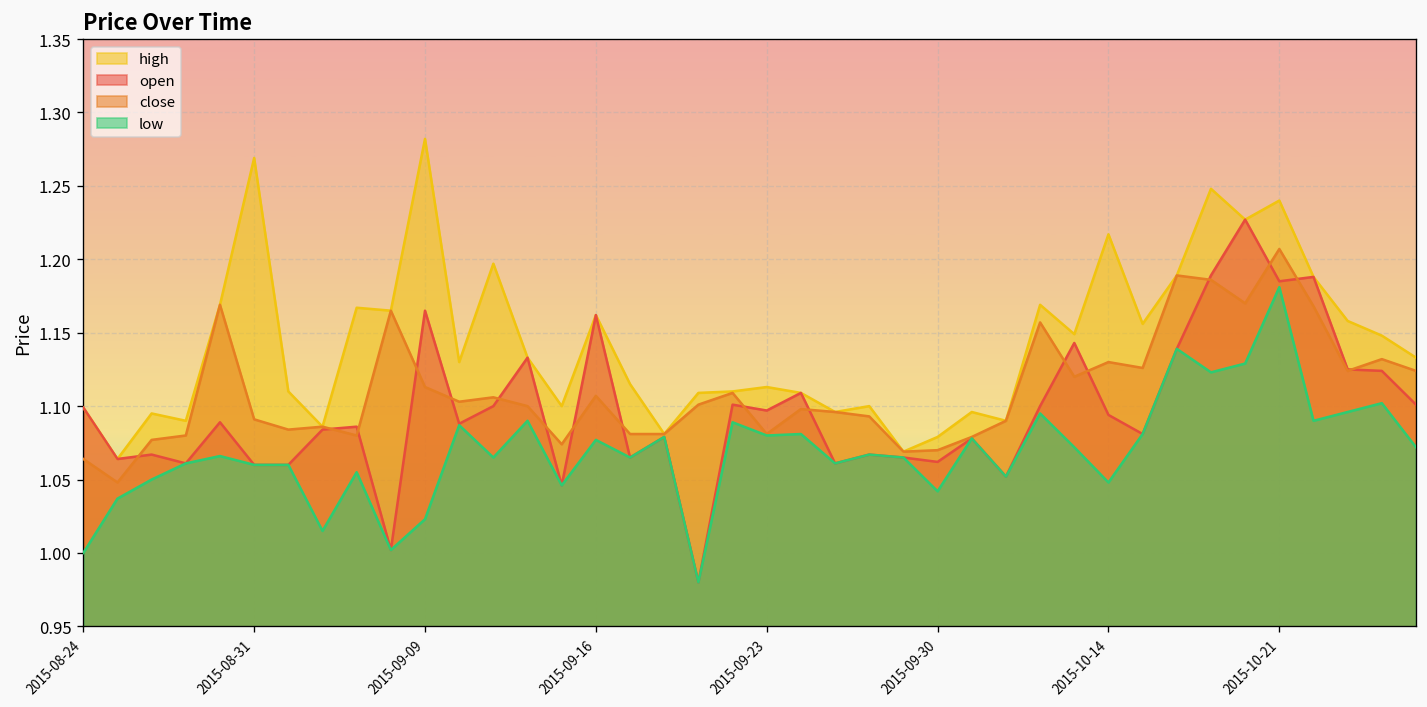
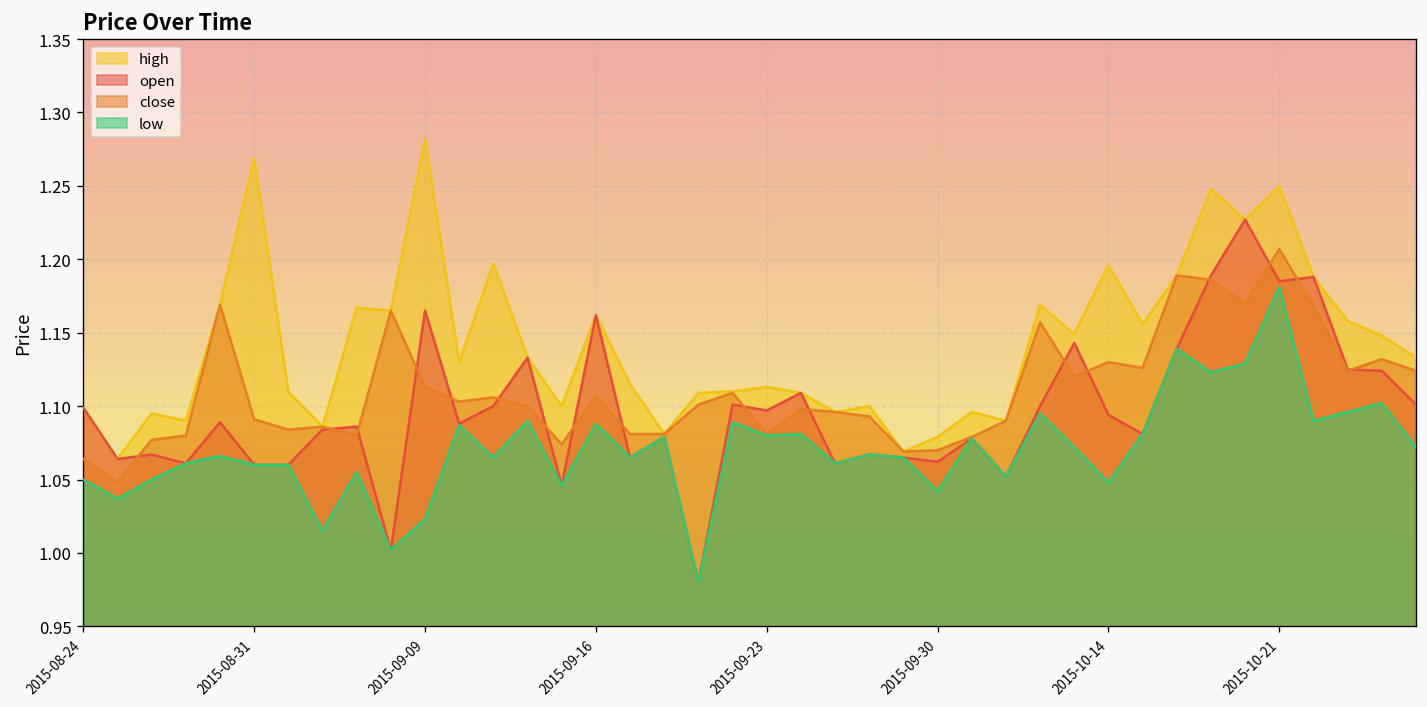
  {
    "high": {
      "2015-08-31": 1.269,
      "2015-09-09": 1.282,
      "2015-09-23": 1.113,
      "2015-09-30": 1.079,
-     "2015-10-14": 1.217,
-     "2015-10-21": 1.24
+     "2015-10-14": 1.196,
+     "2015-10-21": 1.25
    },
    "low": {
-     "2015-08-24": 1.00,
+     "2015-08-24": 1.05,
      "2015-09-09": 1.023,
-     "2015-09-16": 1.077,
+     "2015-09-16": 1.088,
      "2015-09-30": 1.042,
      "2015-10-14": 1.048,
      "2015-10-21": 1.181
    }
  }
